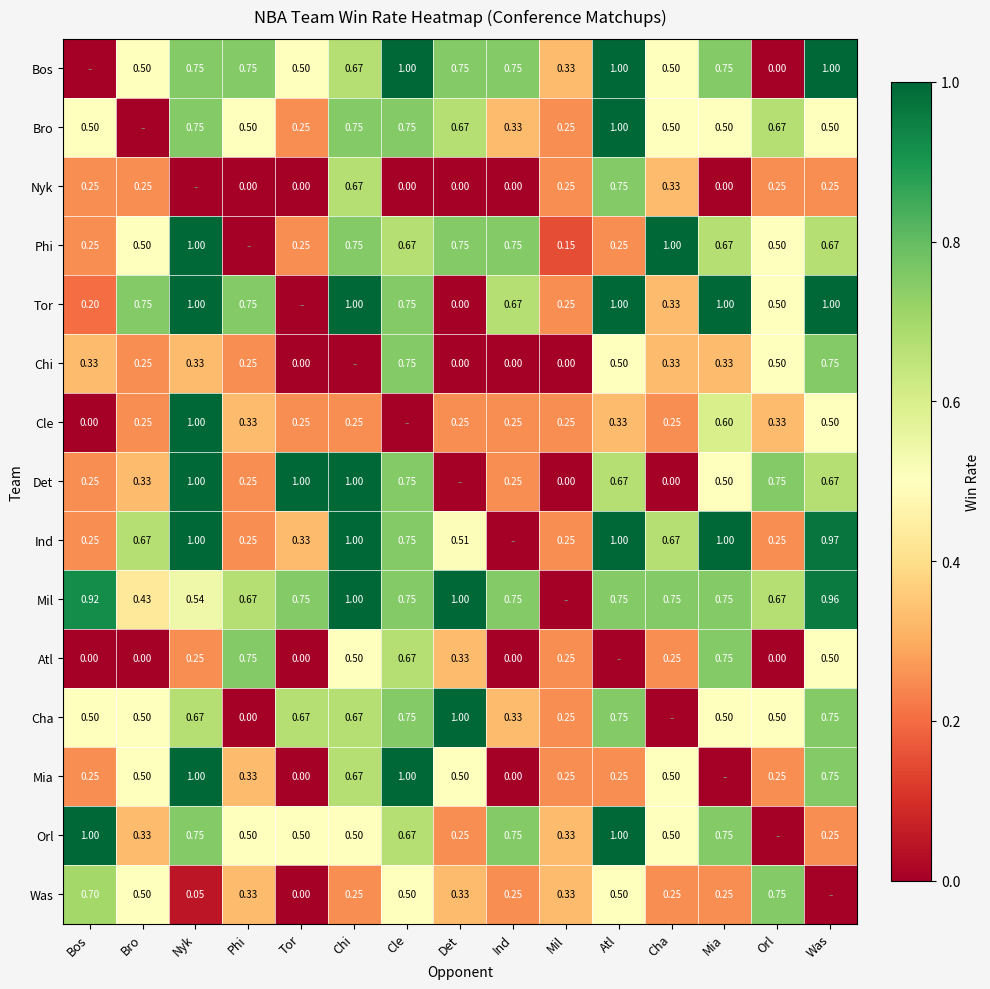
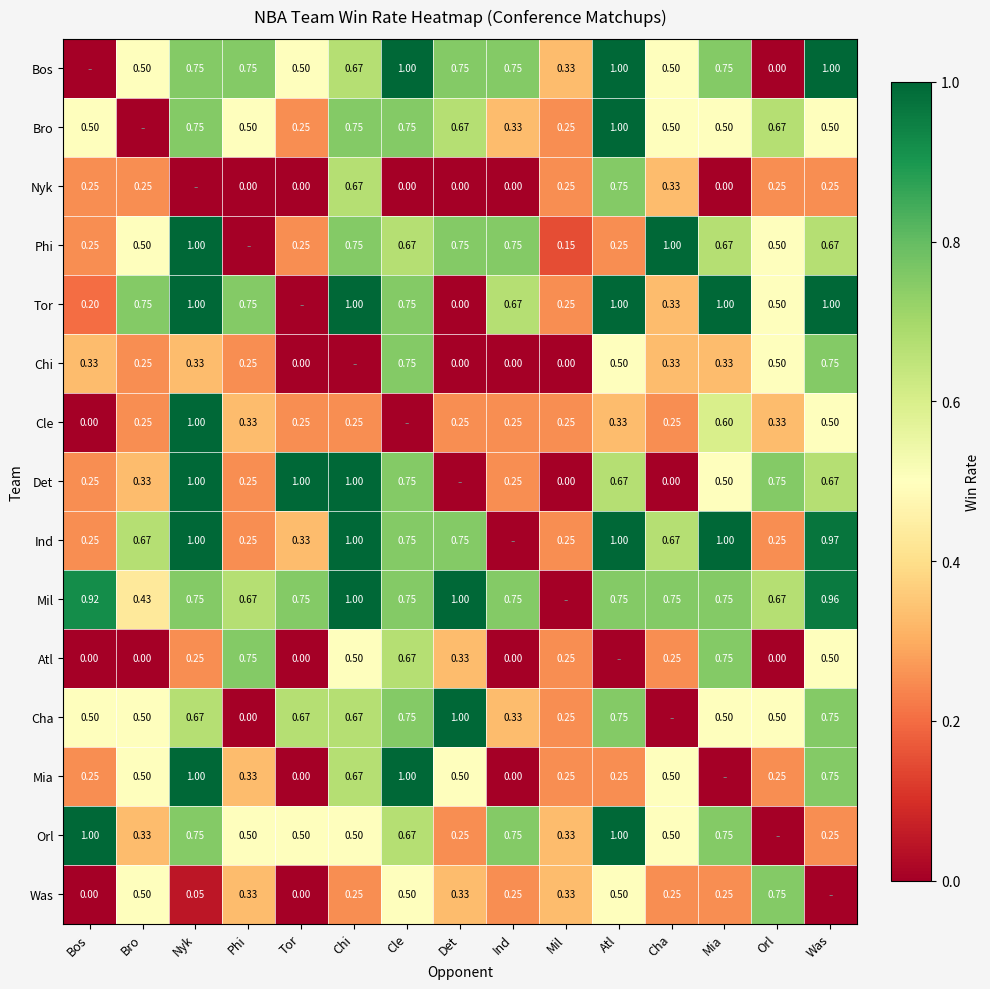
  {
    "Ind": {
      "Bos": 0.25,
      "Bro": 0.67,
      "Nyk": 1.00,
      "Phi": 0.25,
      "Tor": 0.33,
      "Chi": 1.00,
      "Cle": 0.75,
-     "Det": 0.51,
+     "Det": 0.75,
      "Mil": 0.25,
      "Atl": 1.00,
      "Cha": 0.67,
      "Mia": 1.00,
      "Orl": 0.25,
      "Was": 0.97
    },
    "Mil": {
      "Bos": 0.92,
      "Bro": 0.43,
-     "Nyk": 0.54,
+     "Nyk": 0.75,
      "Phi": 0.67,
      "Tor": 0.75,
      "Chi": 1.00,
      "Cle": 0.75,
      "Det": 1.00,
      "Ind": 0.75,
      "Atl": 0.75,
      "Cha": 0.75,
      "Mia": 0.75,
      "Orl": 0.67,
      "Was": 0.96
    },
    "Was": {
-     "Bos": 0.70,
+     "Bos": 0.00,
      "Bro": 0.50,
      "Nyk": 0.05,
      "Phi": 0.33,
      "Tor": 0.00,
      "Chi": 0.25,
      "Cle": 0.50,
      "Det": 0.33,
      "Ind": 0.25,
      "Mil": 0.33,
      "Atl": 0.50,
      "Cha": 0.25,
      "Mia": 0.25,
      "Orl": 0.75
    }
  }
